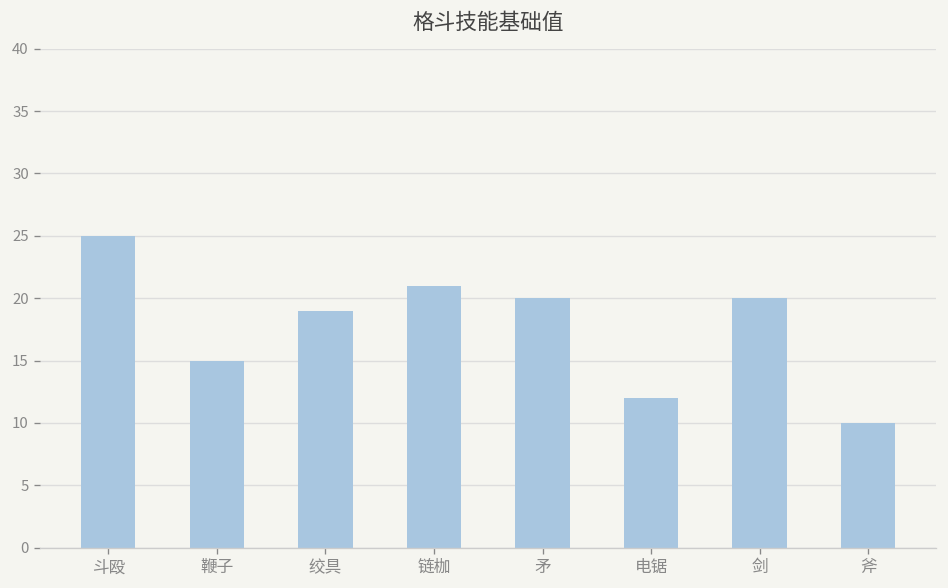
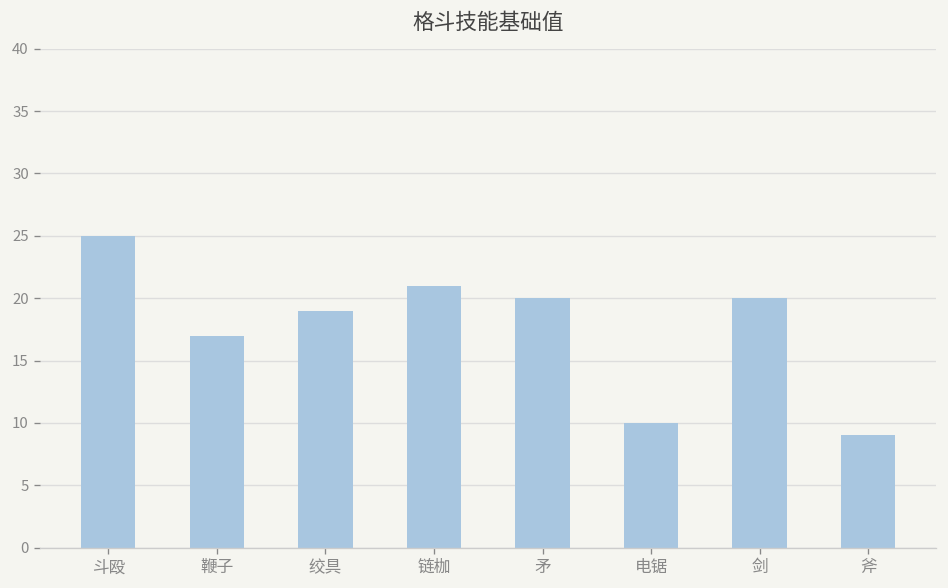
  {
    "斗殴": 25,
-   "鞭子": 15,
+   "鞭子": 17,
    "绞具": 19,
    "链枷": 21,
    "矛": 20,
-   "电锯": 12,
+   "电锯": 10,
    "剑": 20,
-   "斧": 10
+   "斧": 9
  }
